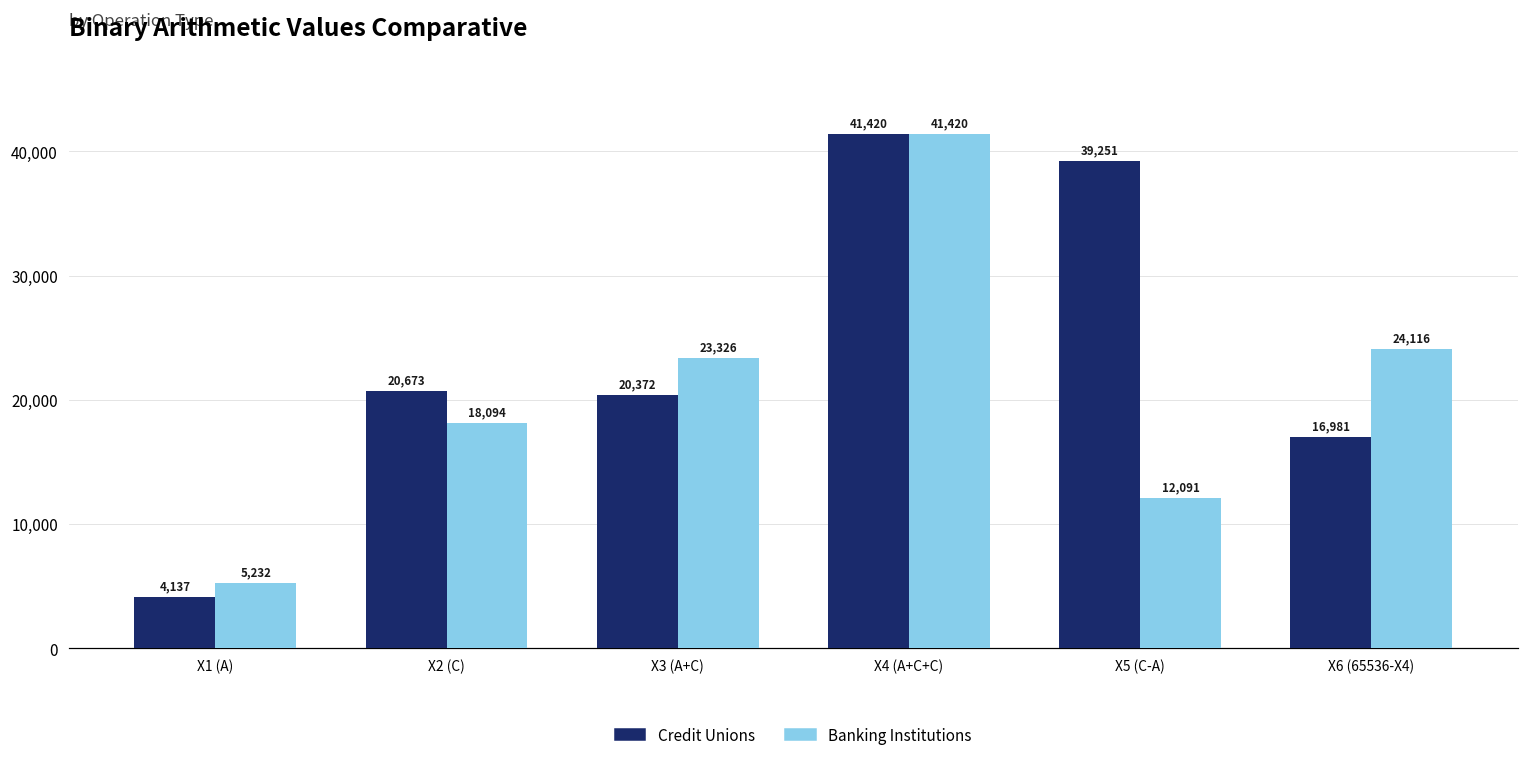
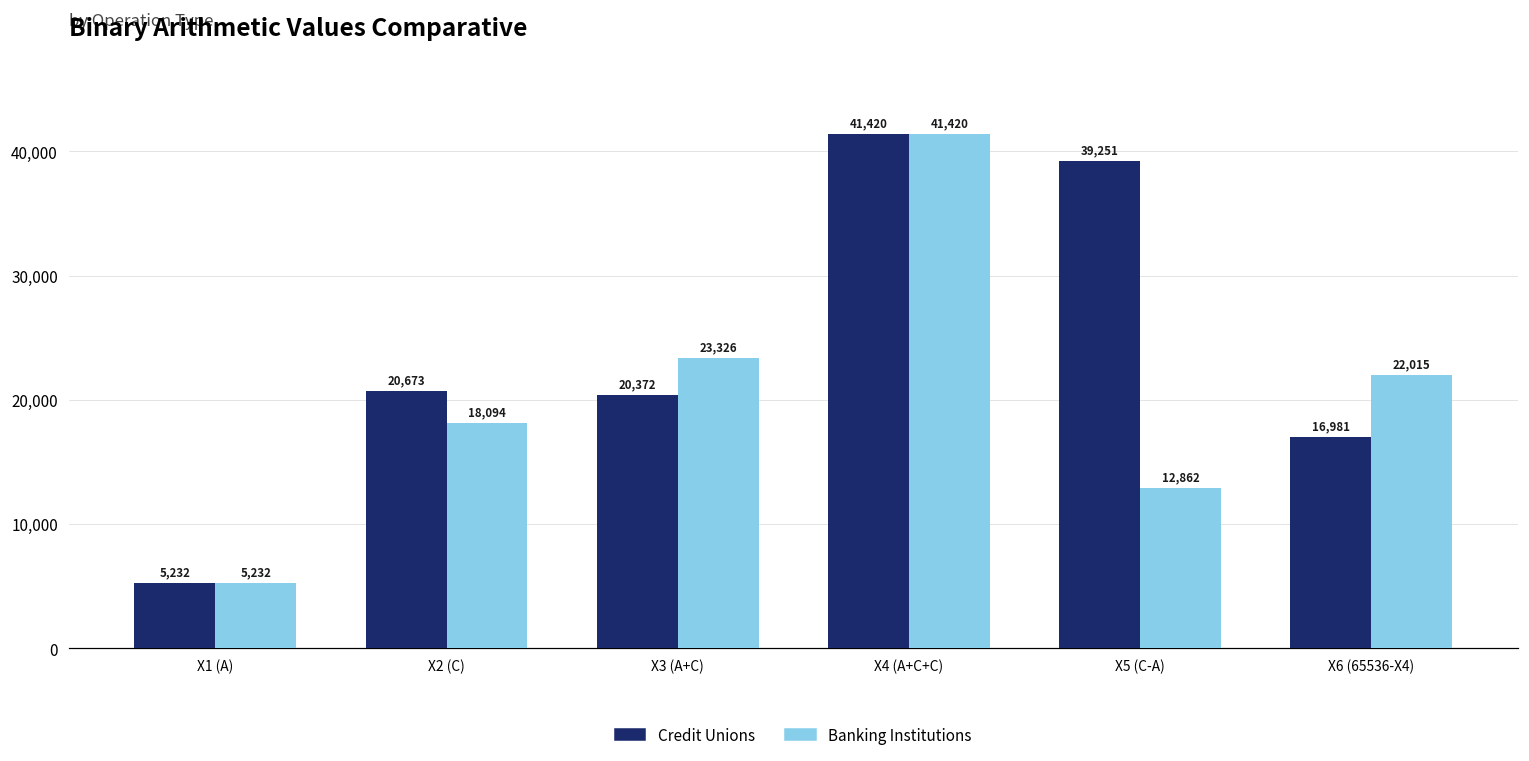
  {
    "Credit Unions": {
-     "X1 (A)": "4,137",
+     "X1 (A)": "5,232",
      "X2 (C)": "20,673",
      "X3 (A+C)": "20,372",
      "X4 (A+C+C)": "41,420",
      "X5 (C-A)": "39,251",
      "X6 (65536-X4)": "16,981"
    },
    "Banking Institutions": {
      "X1 (A)": "5,232",
      "X2 (C)": "18,094",
      "X3 (A+C)": "23,326",
      "X4 (A+C+C)": "41,420",
-     "X5 (C-A)": "12,091",
-     "X6 (65536-X4)": "24,116"
+     "X5 (C-A)": "12,862",
+     "X6 (65536-X4)": "22,015"
    }
  }
